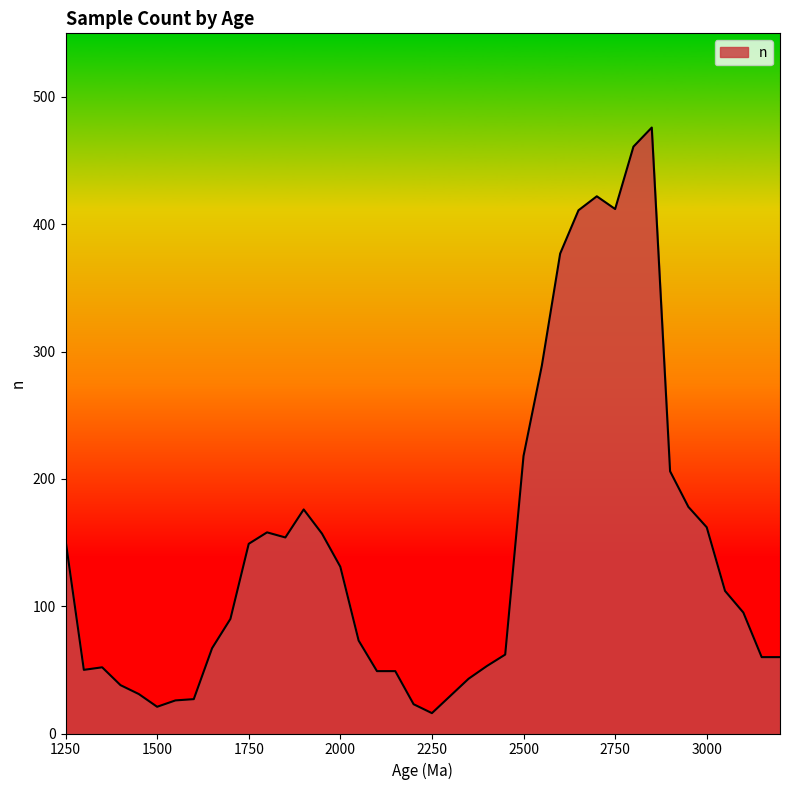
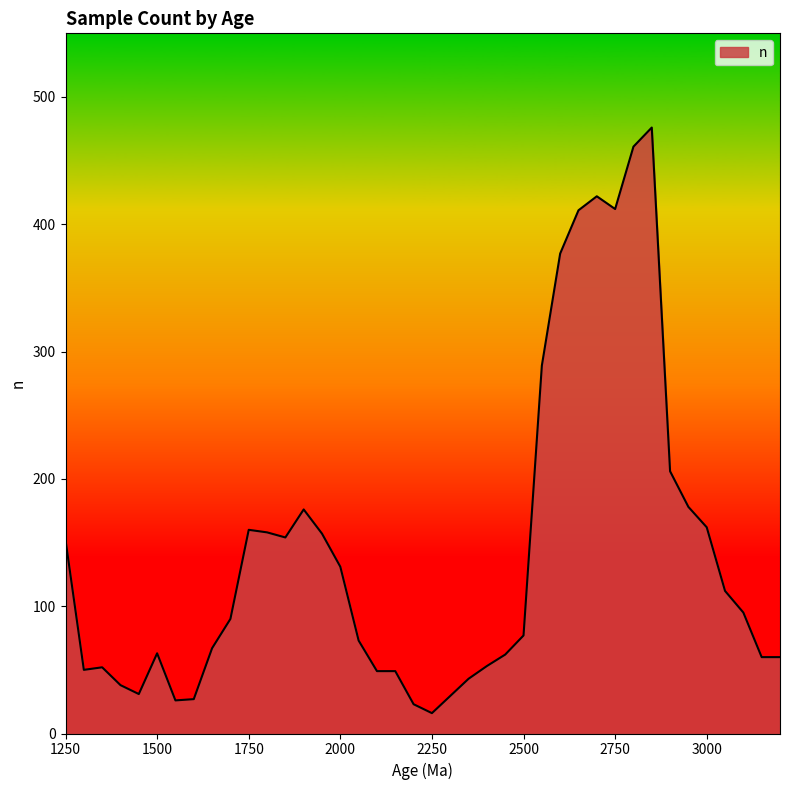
  {
    "1250": 152,
-   "1500": 21,
-   "1750": 149,
+   "1500": 63,
+   "1750": 160,
    "2000": 131,
    "2250": 16,
-   "2500": 218,
+   "2500": 77,
    "2750": 412,
    "3000": 162
  }
